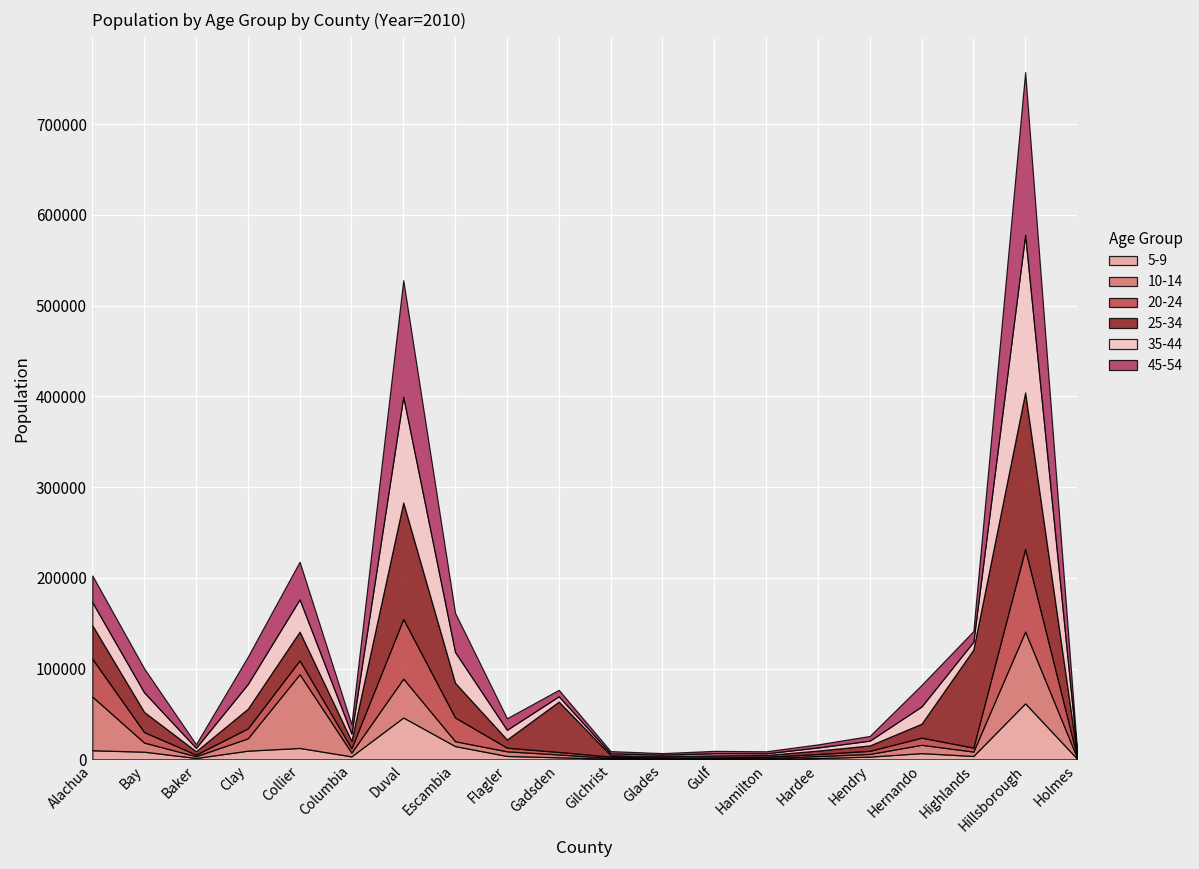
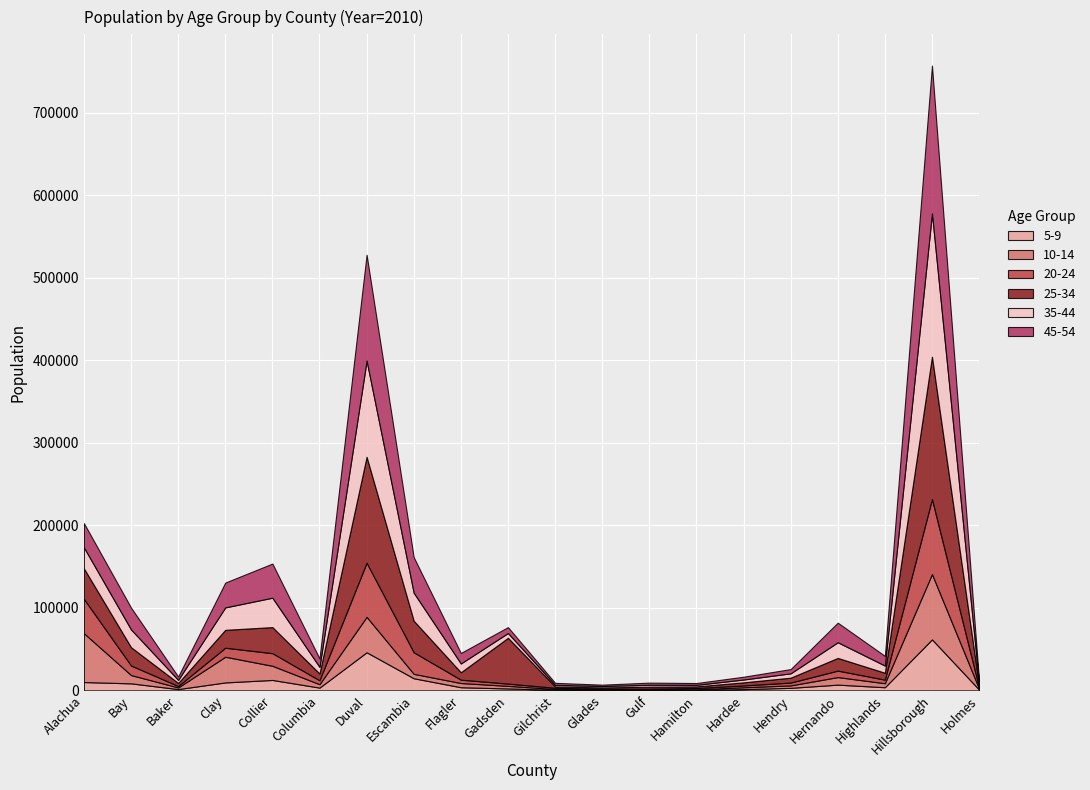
  {
    "10-14": {
      "Alachua": 60000,
      "Bay": 10000,
-     "Clay": 10000,
-     "Collier": 80000,
+     "Clay": 30000,
+     "Collier": 20000,
      "Columbia": 0,
      "Duval": 40000,
      "Escambia": 10000,
      "Flagler": 10000,
      "Hernando": 10000,
      "Highlands": 0,
      "Hillsborough": 80000
    },
    "25-34": {
      "Alachua": 40000,
      "Bay": 20000,
      "Baker": 0,
      "Clay": 20000,
      "Collier": 30000,
      "Columbia": 10000,
      "Duval": 130000,
      "Escambia": 40000,
      "Flagler": 10000,
      "Gadsden": 60000,
      "Hardee": 0,
      "Hendry": 10000,
      "Hernando": 20000,
-     "Highlands": 110000,
+     "Highlands": 10000,
      "Hillsborough": 170000
    }
  }
